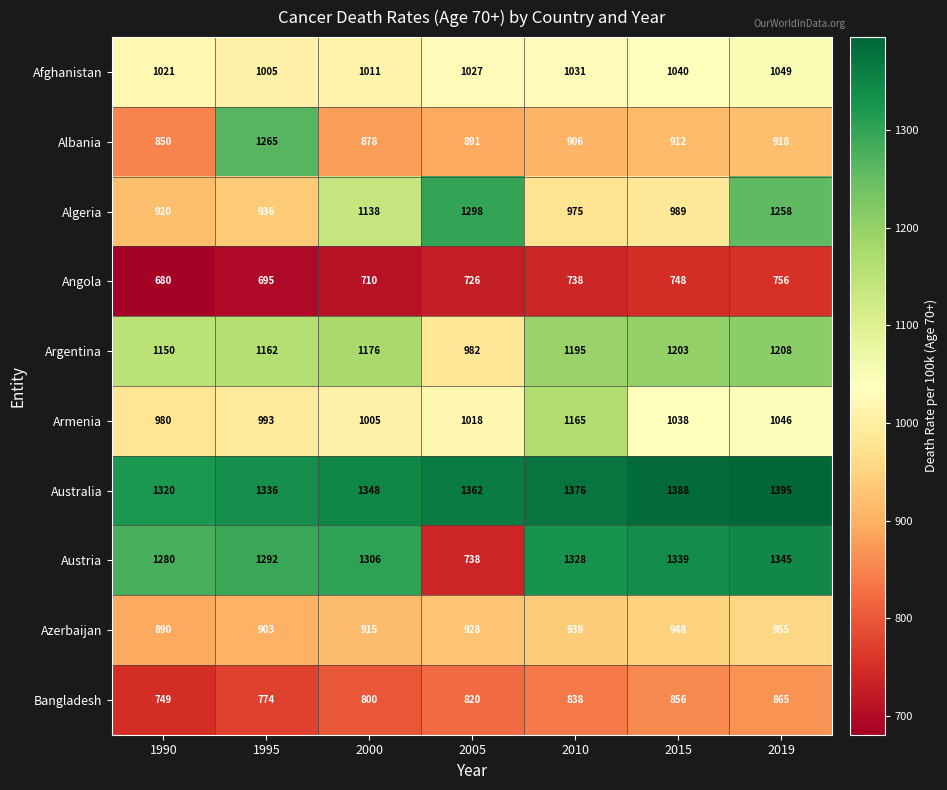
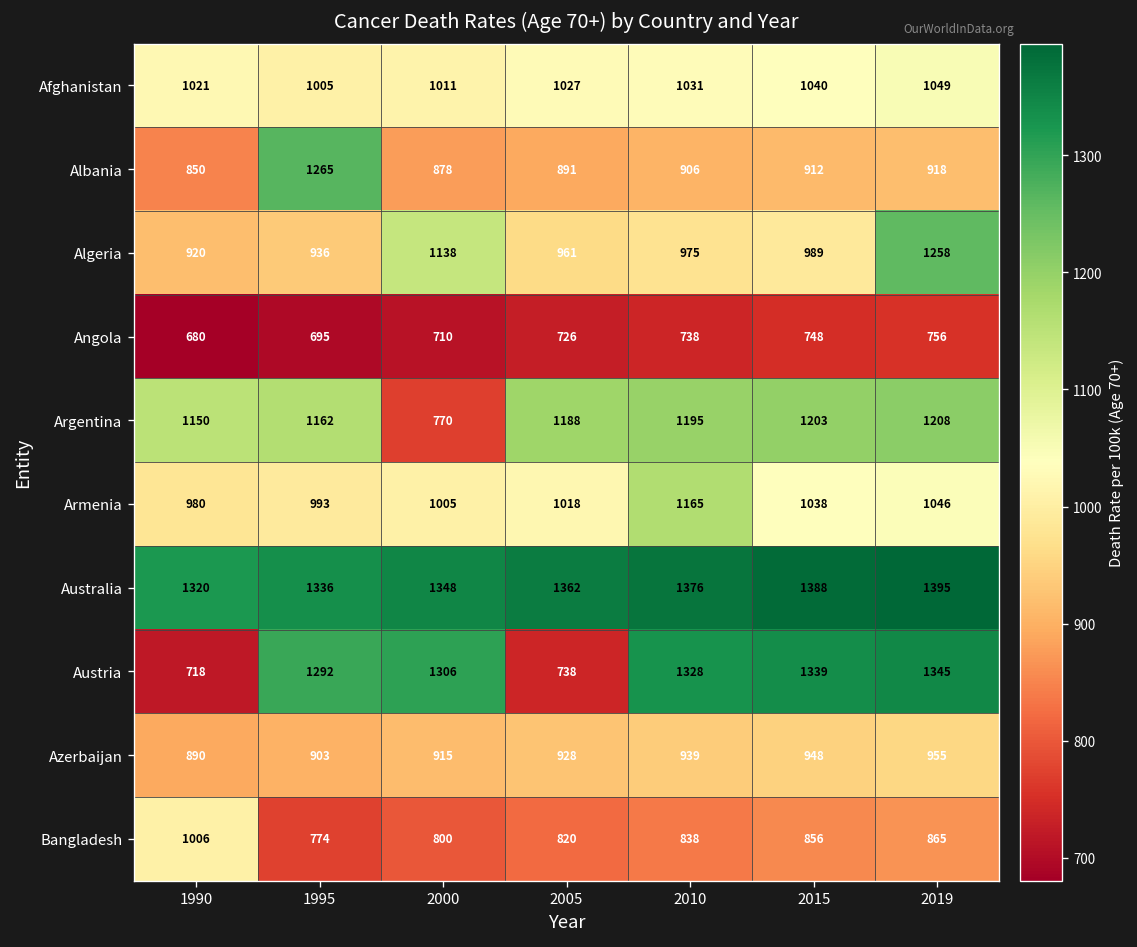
  {
    "Afghanistan": {
      "1990": 1021,
      "1995": 1005,
      "2000": 1011,
      "2005": 1027,
      "2010": 1031,
      "2015": 1040,
      "2019": 1049
    },
    "Albania": {
      "1990": 850,
      "1995": 1265,
      "2000": 878,
      "2005": 891,
      "2010": 906,
      "2015": 912,
      "2019": 918
    },
    "Algeria": {
      "1990": 920,
      "1995": 936,
      "2000": 1138,
-     "2005": 1298,
+     "2005": 961,
      "2010": 975,
      "2015": 989,
      "2019": 1258
    },
    "Angola": {
      "1990": 680,
      "1995": 695,
      "2000": 710,
      "2005": 726,
      "2010": 738,
      "2015": 748,
      "2019": 756
    },
    "Argentina": {
      "1990": 1150,
      "1995": 1162,
-     "2000": 1176,
-     "2005": 982,
+     "2000": 770,
+     "2005": 1188,
      "2010": 1195,
      "2015": 1203,
      "2019": 1208
    },
    "Armenia": {
      "1990": 980,
      "1995": 993,
      "2000": 1005,
      "2005": 1018,
      "2010": 1165,
      "2015": 1038,
      "2019": 1046
    },
    "Australia": {
      "1990": 1320,
      "1995": 1336,
      "2000": 1348,
      "2005": 1362,
      "2010": 1376,
      "2015": 1388,
      "2019": 1395
    },
    "Austria": {
-     "1990": 1280,
+     "1990": 718,
      "1995": 1292,
      "2000": 1306,
      "2005": 738,
      "2010": 1328,
      "2015": 1339,
      "2019": 1345
    },
    "Azerbaijan": {
      "1990": 890,
      "1995": 903,
      "2000": 915,
      "2005": 928,
      "2010": 939,
      "2015": 948,
      "2019": 955
    },
    "Bangladesh": {
-     "1990": 749,
+     "1990": 1006,
      "1995": 774,
      "2000": 800,
      "2005": 820,
      "2010": 838,
      "2015": 856,
      "2019": 865
    }
  }
